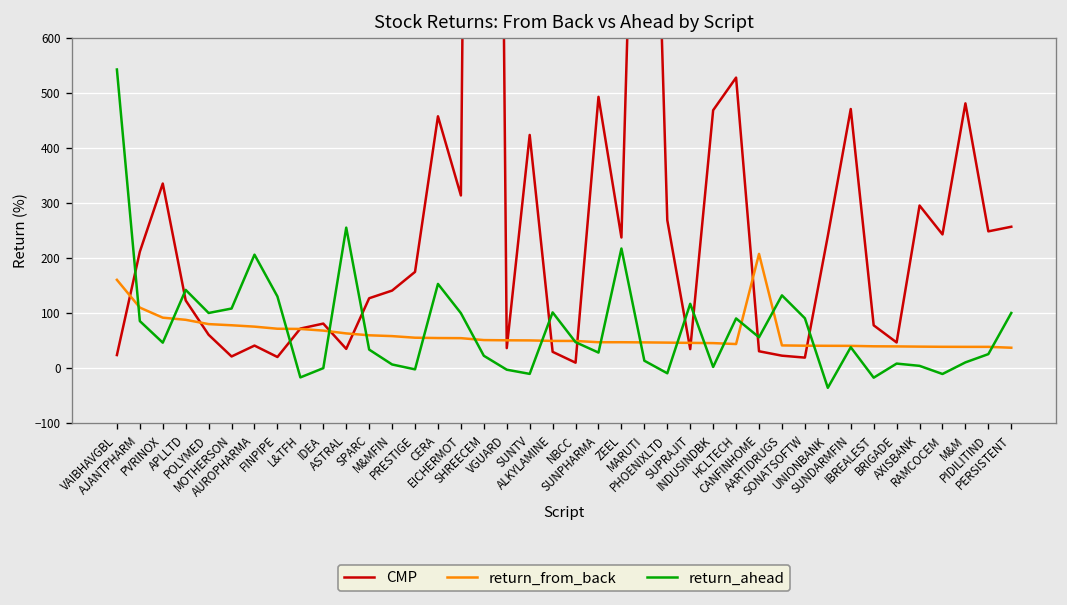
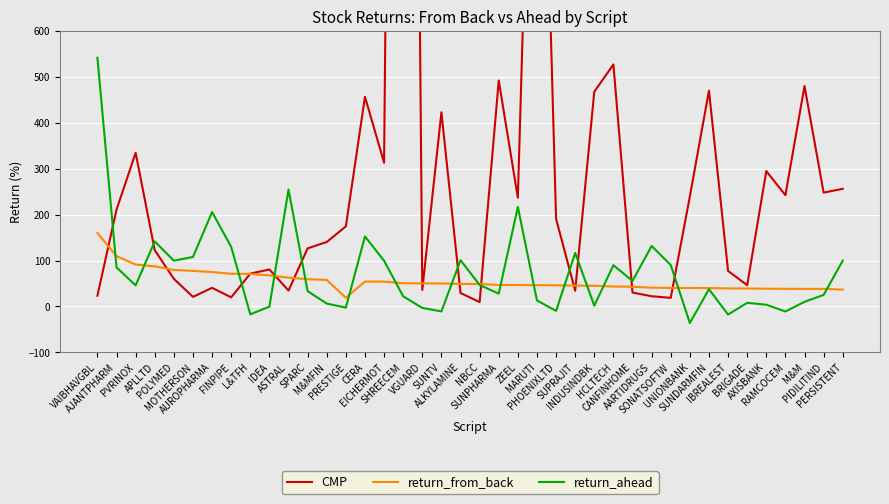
  {
    "CMP": {
      "VAIBHAVGBL": 20,
      "AJANTPHARM": 210,
      "PVRINOX": 330,
      "APLLTD": 120,
      "POLYMED": 60,
      "MOTHERSON": 20,
      "AUROPHARMA": 40,
      "FINPIPE": 20,
      "IDEA": 80,
      "ASTRAL": 30,
      "SPARC": 130,
      "M&MFIN": 140,
      "PRESTIGE": 170,
      "CERA": 460,
      "EICHERMOT": 310,
      "VGUARD": 40,
      "SUNTV": 420,
      "ALKYLAMINE": 30,
      "NBCC": 10,
      "SUNPHARMA": 490,
      "ZEEL": 240,
-     "PHOENIXLTD": 270,
+     "PHOENIXLTD": 190,
      "SUPRAJIT": 30,
      "INDUSINDBK": 470,
      "HCLTECH": 530,
      "CANFINHOME": 30,
      "AARTIDRUGS": 20,
      "SONATSOFTW": 20,
      "UNIONBANK": 240,
      "SUNDARMFIN": 470,
      "IBREALEST": 80,
      "BRIGADE": 50,
      "AXISBANK": 290,
      "RAMCOCEM": 240,
      "M&M": 480,
      "PIDILITIND": 250,
      "PERSISTENT": 260
    },
    "return_from_back": {
      "VAIBHAVGBL": 160,
      "AJANTPHARM": 110,
      "PVRINOX": 90,
      "APLLTD": 90,
      "POLYMED": 80,
      "MOTHERSON": 80,
      "AUROPHARMA": 80,
      "FINPIPE": 70,
      "IDEA": 70,
      "ASTRAL": 60,
      "SPARC": 60,
      "M&MFIN": 60,
-     "PRESTIGE": 50,
+     "PRESTIGE": 20,
      "CERA": 50,
      "EICHERMOT": 50,
      "SHREECEM": 50,
      "VGUARD": 50,
      "SUNTV": 50,
      "ALKYLAMINE": 50,
      "SUNPHARMA": 50,
      "ZEEL": 50,
      "MARUTI": 50,
      "PHOENIXLTD": 50,
      "SUPRAJIT": 50,
      "INDUSINDBK": 50,
      "HCLTECH": 40,
-     "CANFINHOME": 210,
+     "CANFINHOME": 40,
      "AARTIDRUGS": 40,
      "SONATSOFTW": 40,
      "UNIONBANK": 40,
      "IBREALEST": 40,
      "BRIGADE": 40,
      "AXISBANK": 40,
      "RAMCOCEM": 40,
      "M&M": 40,
      "PIDILITIND": 40,
      "PERSISTENT": 40
    },
    "return_ahead": {
      "VAIBHAVGBL": 540,
      "AJANTPHARM": 90,
      "PVRINOX": 50,
      "APLLTD": 140,
      "POLYMED": 100,
      "MOTHERSON": 110,
      "AUROPHARMA": 210,
      "FINPIPE": 130,
      "L&TFH": -20,
      "IDEA": 0,
      "ASTRAL": 250,
      "SPARC": 30,
      "M&MFIN": 10,
      "PRESTIGE": 0,
      "CERA": 150,
      "EICHERMOT": 100,
      "SHREECEM": 20,
      "VGUARD": 0,
      "SUNTV": -10,
      "ALKYLAMINE": 100,
      "SUNPHARMA": 30,
      "ZEEL": 220,
      "MARUTI": 10,
      "PHOENIXLTD": -10,
      "SUPRAJIT": 120,
      "INDUSINDBK": 0,
      "HCLTECH": 90,
      "CANFINHOME": 60,
      "AARTIDRUGS": 130,
      "SONATSOFTW": 90,
      "UNIONBANK": -40,
      "IBREALEST": -20,
      "BRIGADE": 10,
      "AXISBANK": 0,
      "RAMCOCEM": -10,
      "M&M": 10,
      "PIDILITIND": 30,
      "PERSISTENT": 100
    }
  }
